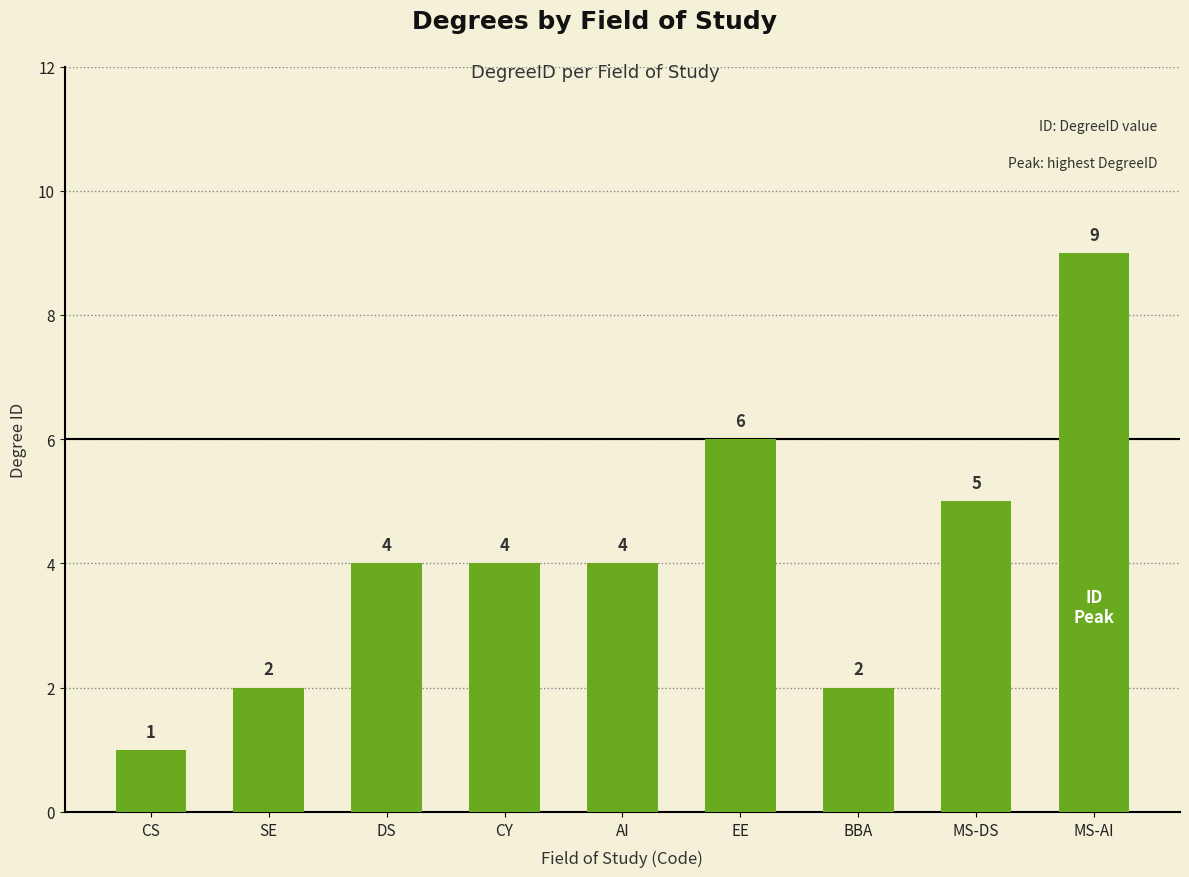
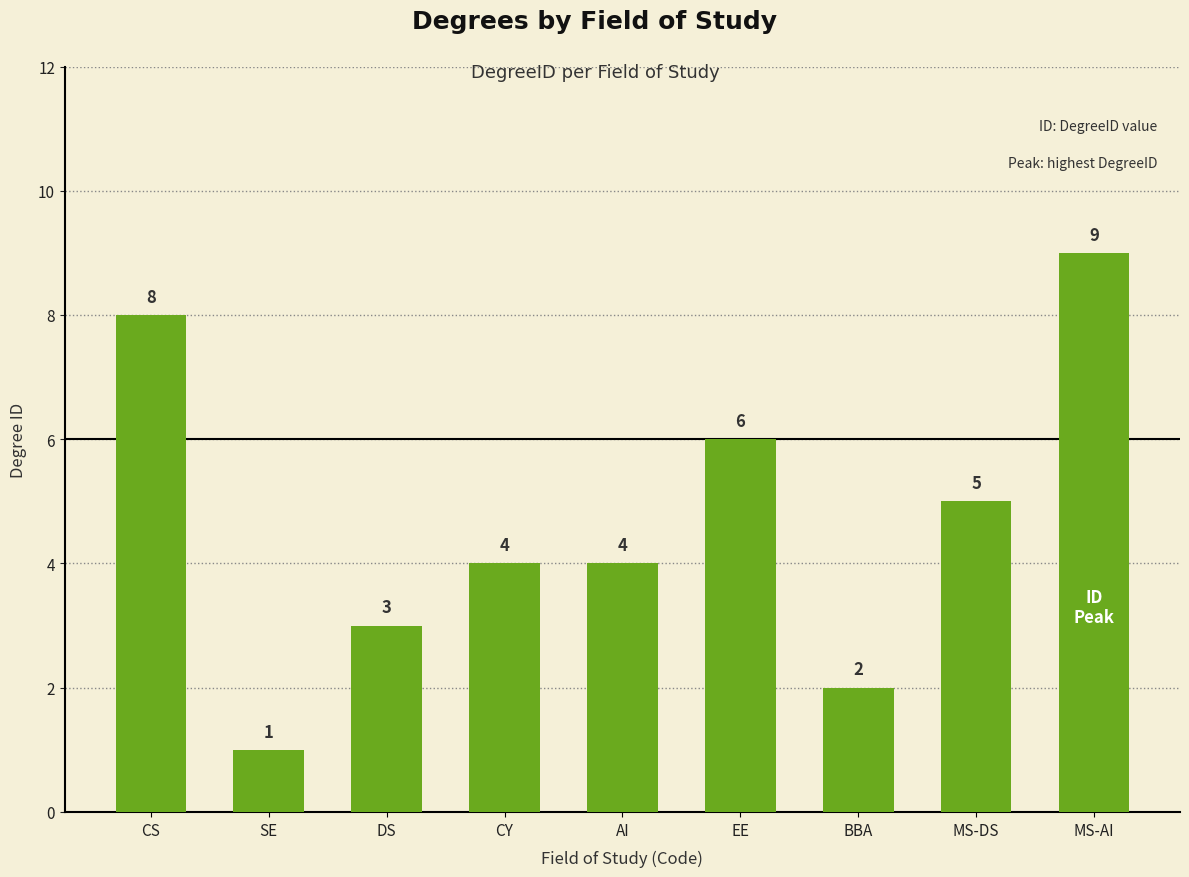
  {
-   "CS": 1,
-   "SE": 2,
-   "DS": 4,
+   "CS": 8,
+   "SE": 1,
+   "DS": 3,
    "CY": 4,
    "AI": 4,
    "EE": 6,
    "BBA": 2,
    "MS-DS": 5,
    "MS-AI": 9
  }
